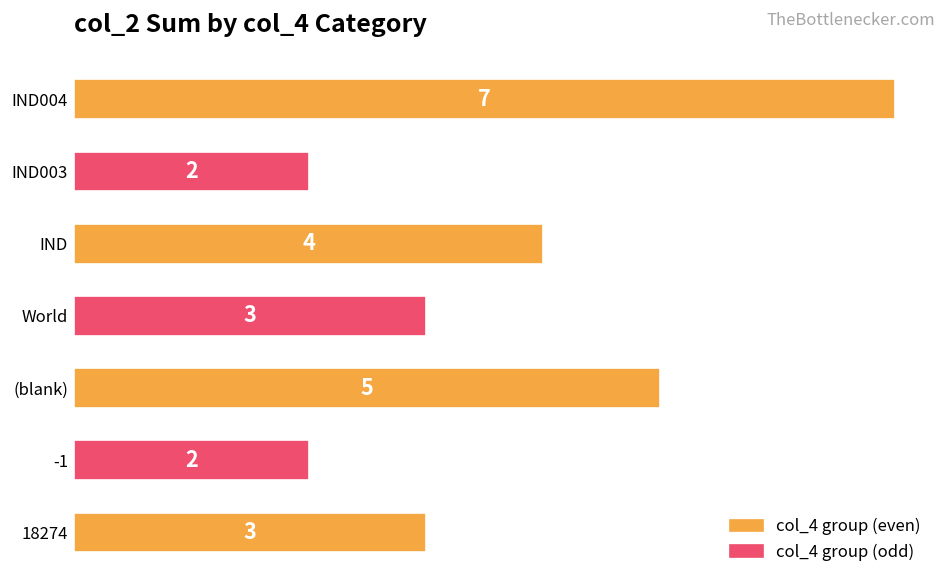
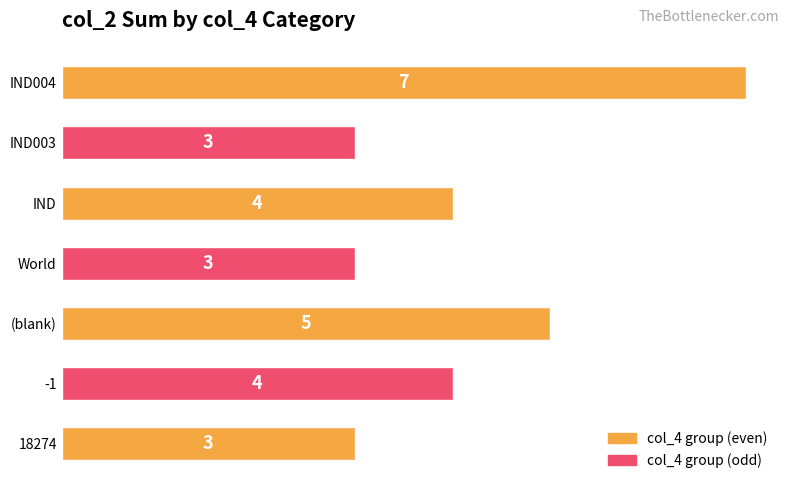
  {
    "IND004": 7,
-   "IND003": 2,
+   "IND003": 3,
    "IND": 4,
    "World": 3,
    "(blank)": 5,
-   "-1": 2,
+   "-1": 4,
    "18274": 3
  }
